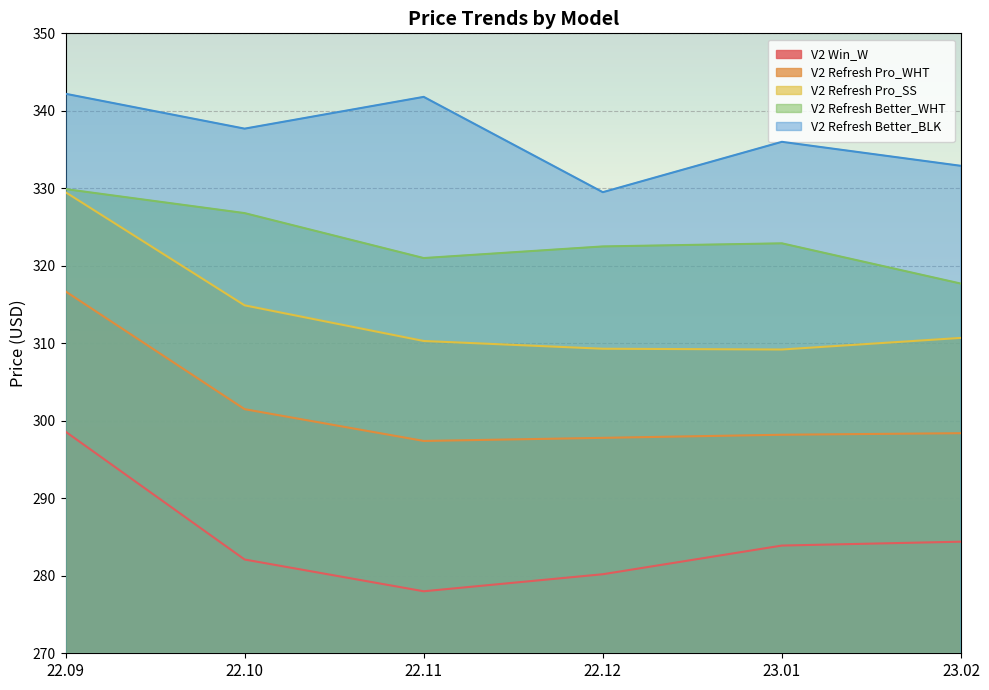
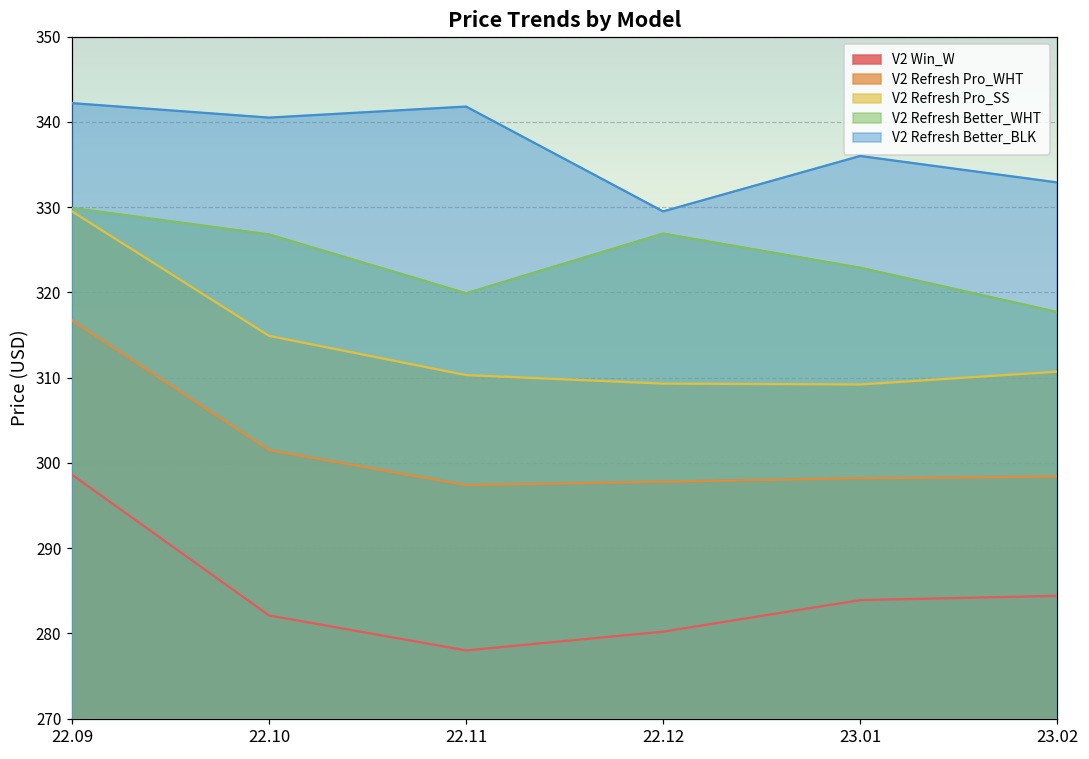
  {
    "V2 Refresh Better_WHT": {
      "22.09": 330,
      "22.10": 327,
-     "22.11": 321,
-     "22.12": 323,
+     "22.11": 320,
+     "22.12": 327,
      "23.01": 323,
      "23.02": 318
    },
    "V2 Refresh Better_BLK": {
      "22.09": 342,
-     "22.10": 338,
+     "22.10": 341,
      "22.11": 342,
      "22.12": 330,
      "23.02": 333
    }
  }
